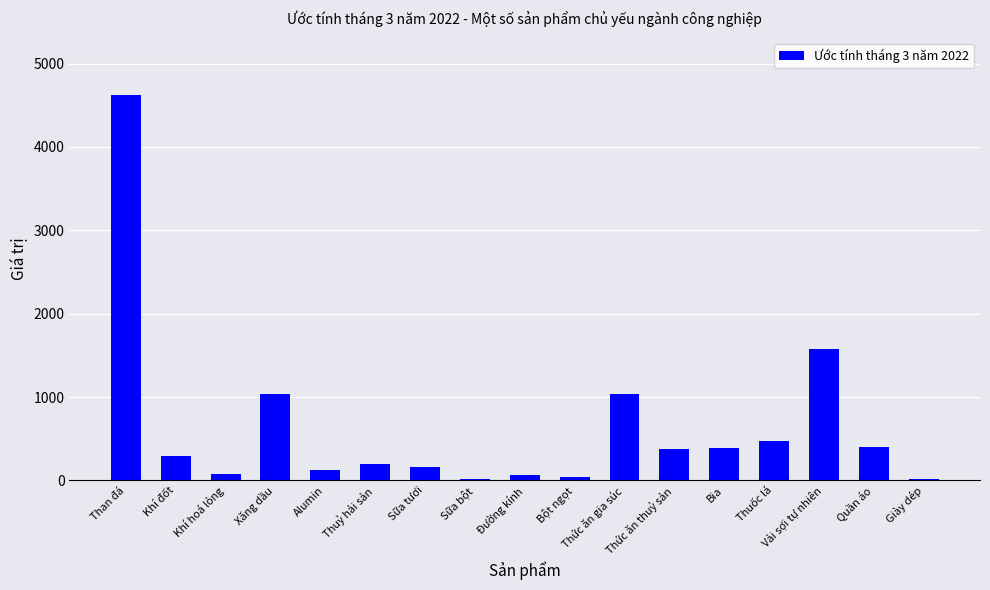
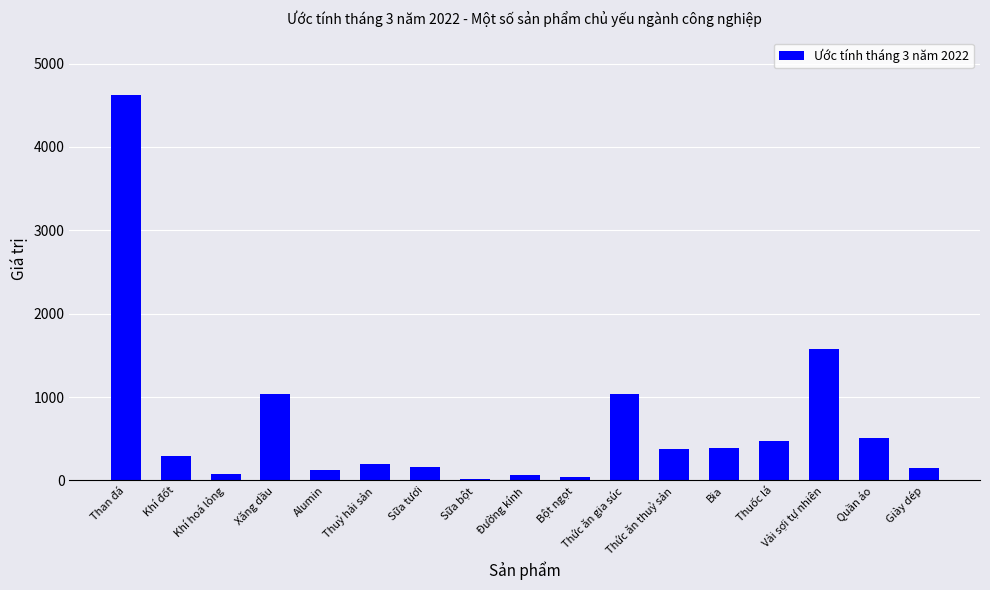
  {
    "Than đá": 4600,
    "Khí đốt": 300,
    "Khí hoá lỏng": 100,
    "Xăng dầu": 1000,
    "Alumin": 100,
    "Thuỷ hải sản": 200,
    "Sữa tươi": 200,
    "Đường kính": 100,
    "Bột ngọt": 0,
    "Thức ăn gia súc": 1000,
    "Thức ăn thuỷ sản": 400,
    "Bia": 400,
    "Thuốc lá": 500,
    "Vải sợi tự nhiên": 1600,
-   "Quần áo": 400,
-   "Giày dép": 0
+   "Quần áo": 500,
+   "Giày dép": 200
  }
